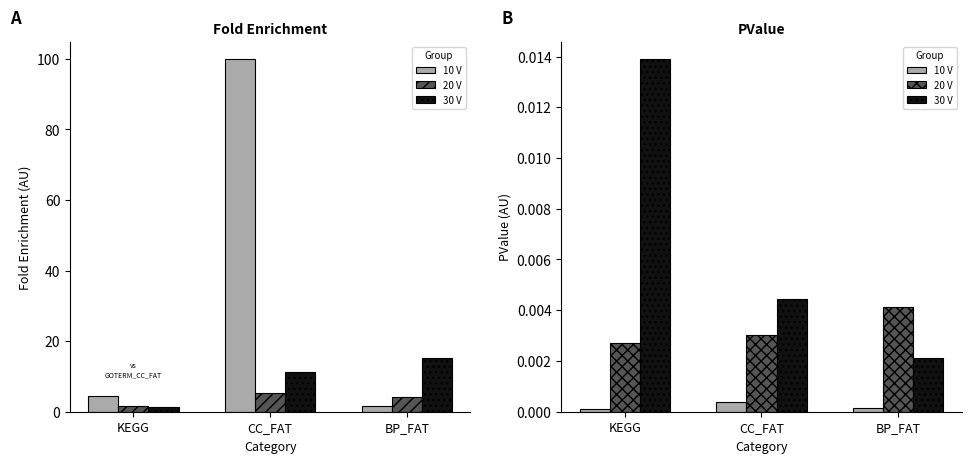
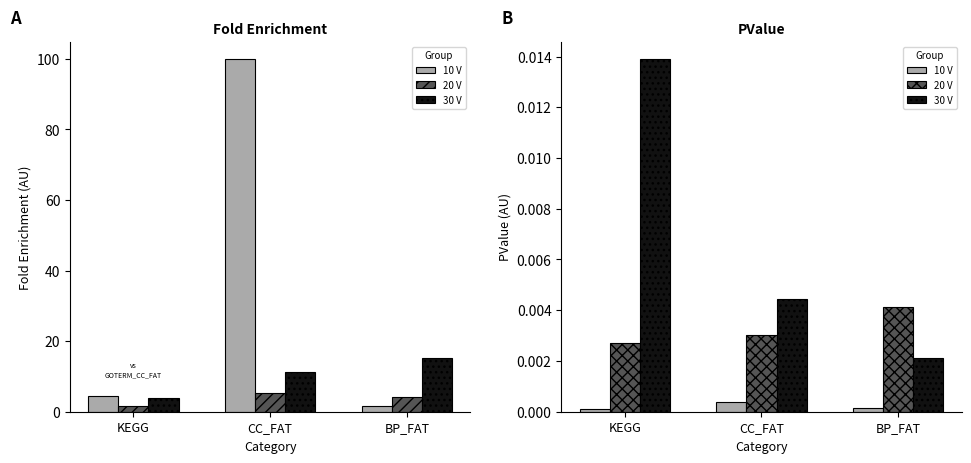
  {
    "Fold Enrichment": {
      "10 V": {
        "KEGG": 4,
        "CC_FAT": 100,
        "BP_FAT": 2
      },
      "20 V": {
        "KEGG": 2,
        "CC_FAT": 5,
        "BP_FAT": 4
      },
      "30 V": {
-       "KEGG": 1,
+       "KEGG": 4,
        "CC_FAT": 11,
        "BP_FAT": 15
      }
    },
    "PValue": {
      "10 V": {
        "CC_FAT": 0.0004,
        "BP_FAT": 0.0002
      },
      "20 V": {
        "KEGG": 0.0027,
        "CC_FAT": 0.0030,
        "BP_FAT": 0.0041
      },
      "30 V": {
        "KEGG": 0.0139,
        "CC_FAT": 0.0044,
        "BP_FAT": 0.0021
      }
    }
  }
